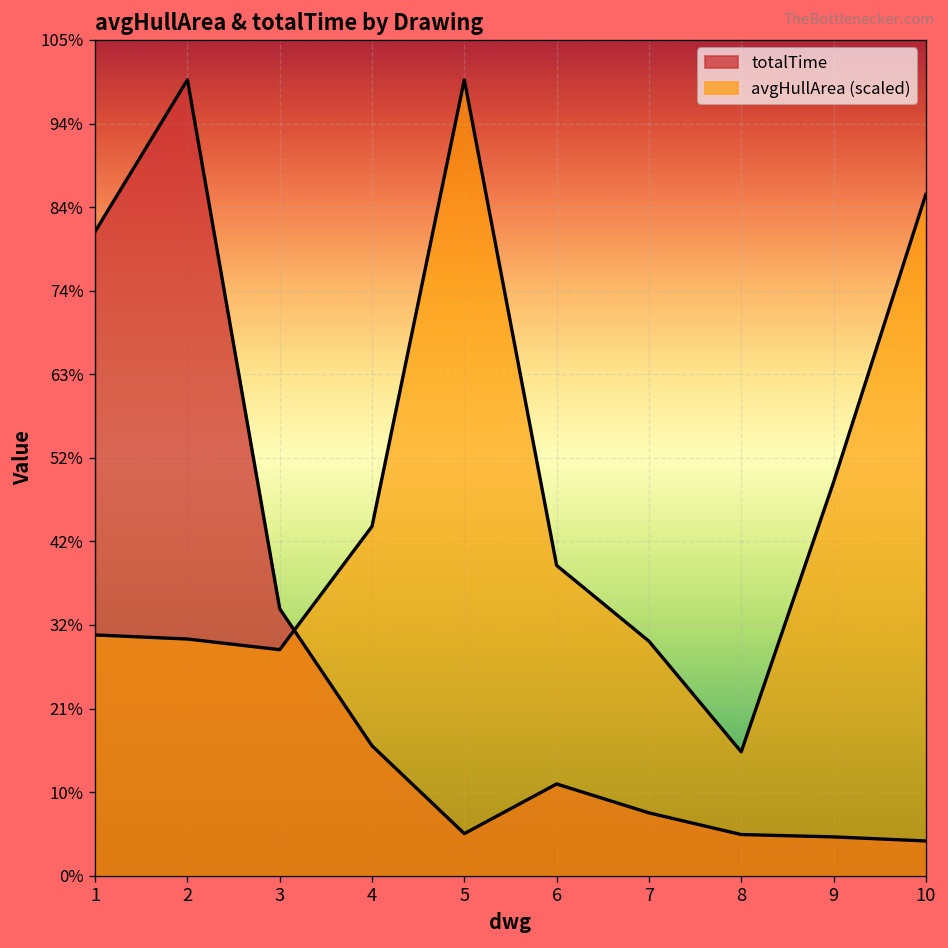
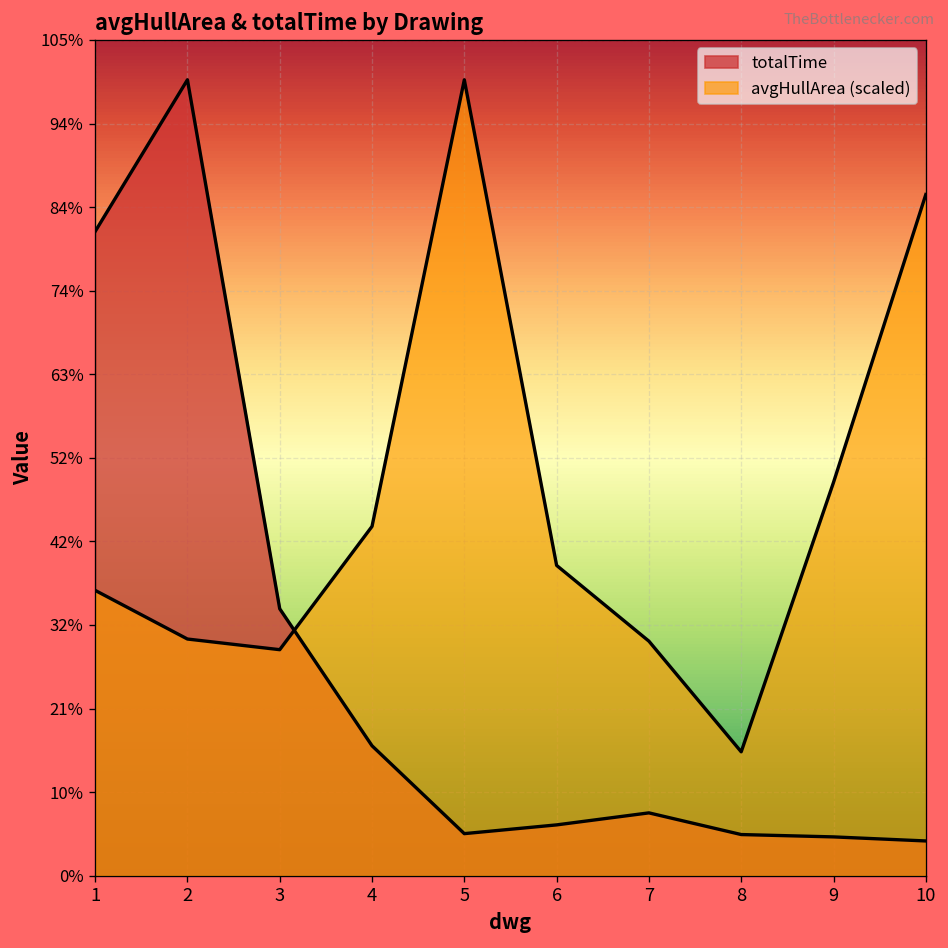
  {
    "totalTime": {
      "1": "81%",
      "2": "100%",
      "3": "34%",
      "4": "16%",
      "5": "5%",
-     "6": "12%",
+     "6": "6%",
      "7": "8%",
      "8": "5%",
      "9": "5%",
      "10": "4%"
    },
    "avgHullArea (scaled)": {
-     "1": "30%",
+     "1": "36%",
      "2": "30%",
      "3": "28%",
      "4": "44%",
      "5": "100%",
      "6": "39%",
      "7": "29%",
      "8": "16%",
      "9": "49%",
      "10": "86%"
    }
  }
